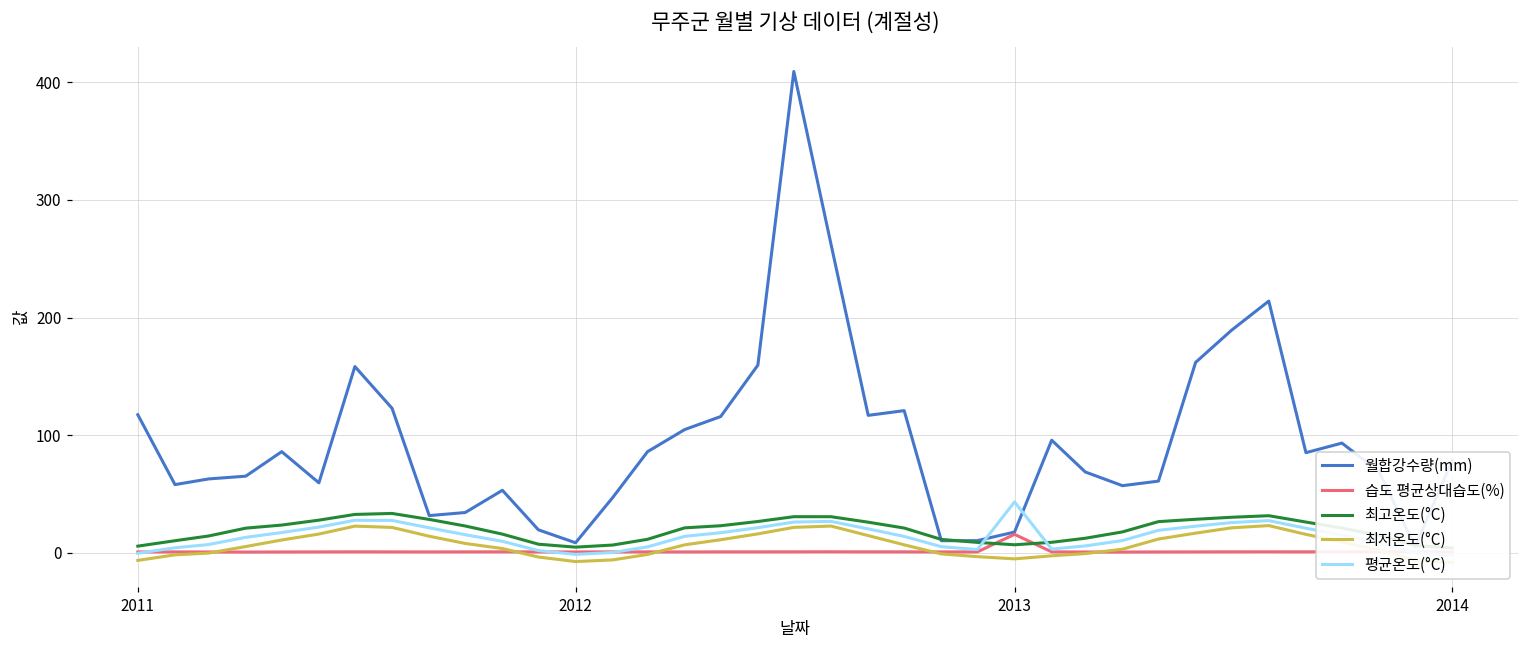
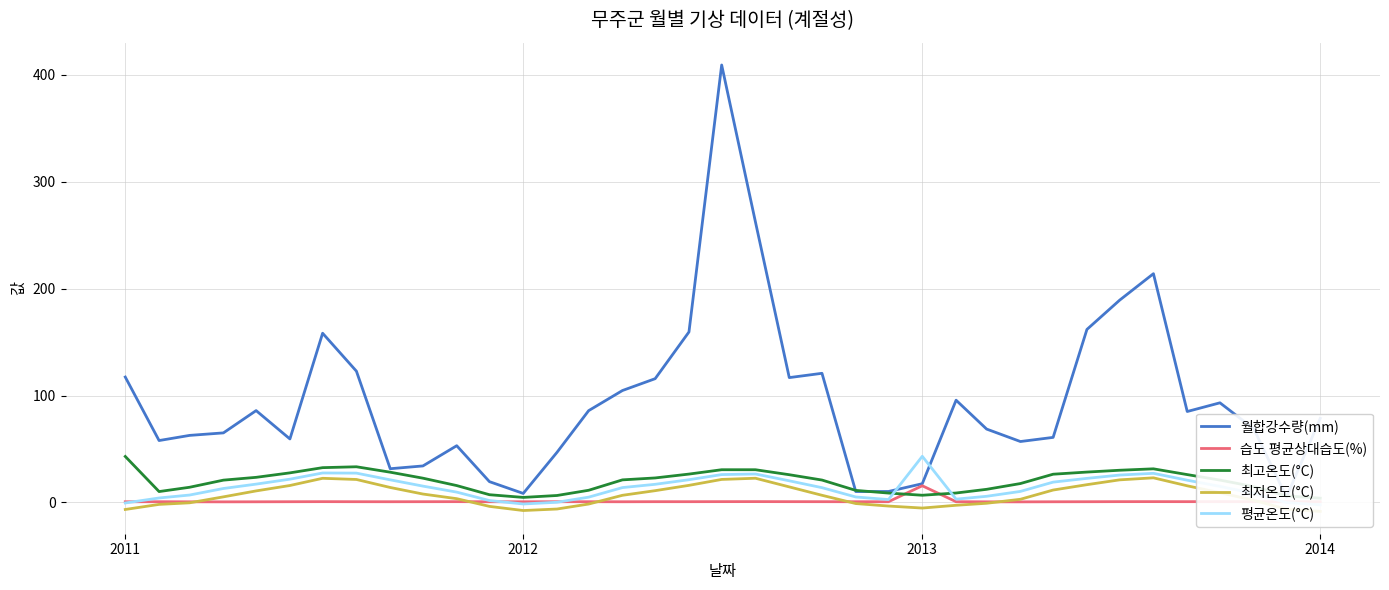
  {
    "월합강수량(mm)": {
      "2011": 117,
      "2012": 8
    },
    "최고온도(°C)": {
-     "2011": 6,
+     "2011": 43,
      "2012": 5,
      "2013": 7
    },
    "최저온도(°C)": {
      "2011": -7,
      "2012": -8,
      "2013": -5
    },
    "평균온도(°C)": {
      "2013": 43
    }
  }
